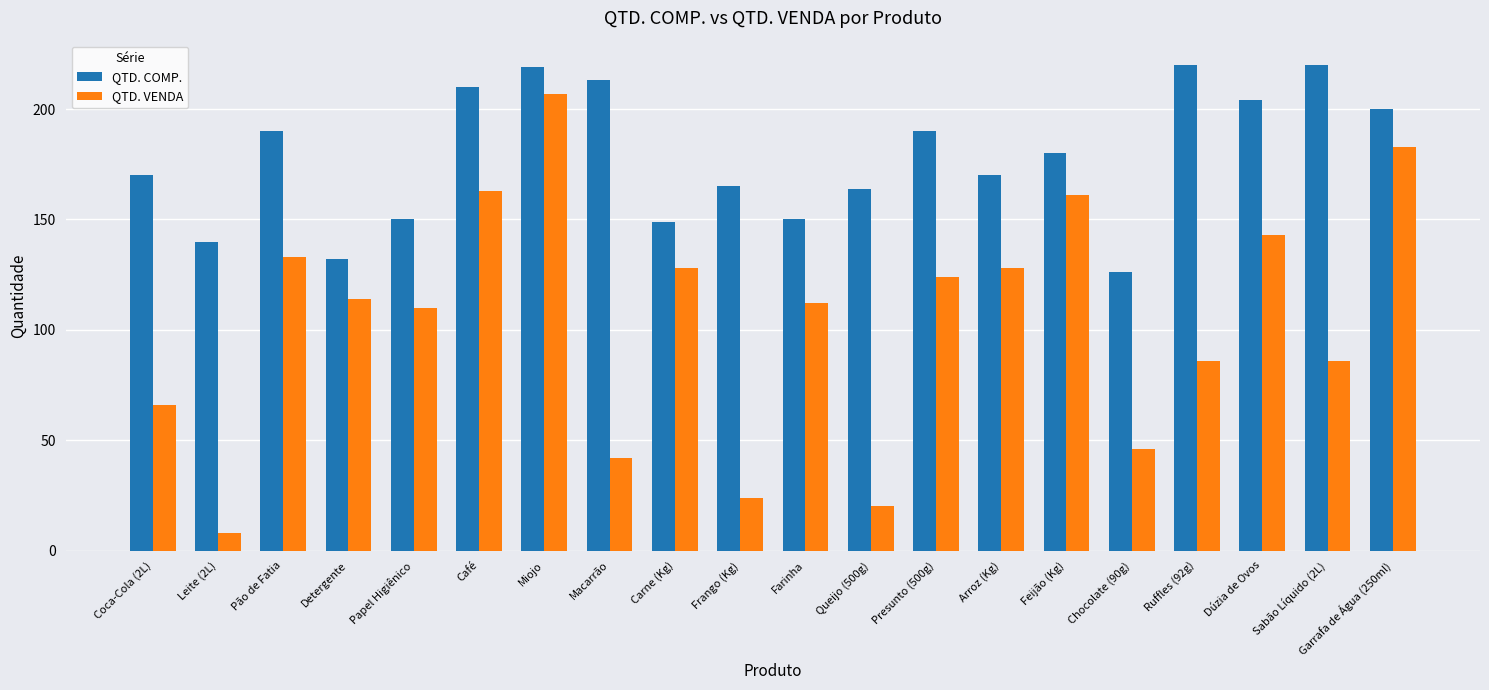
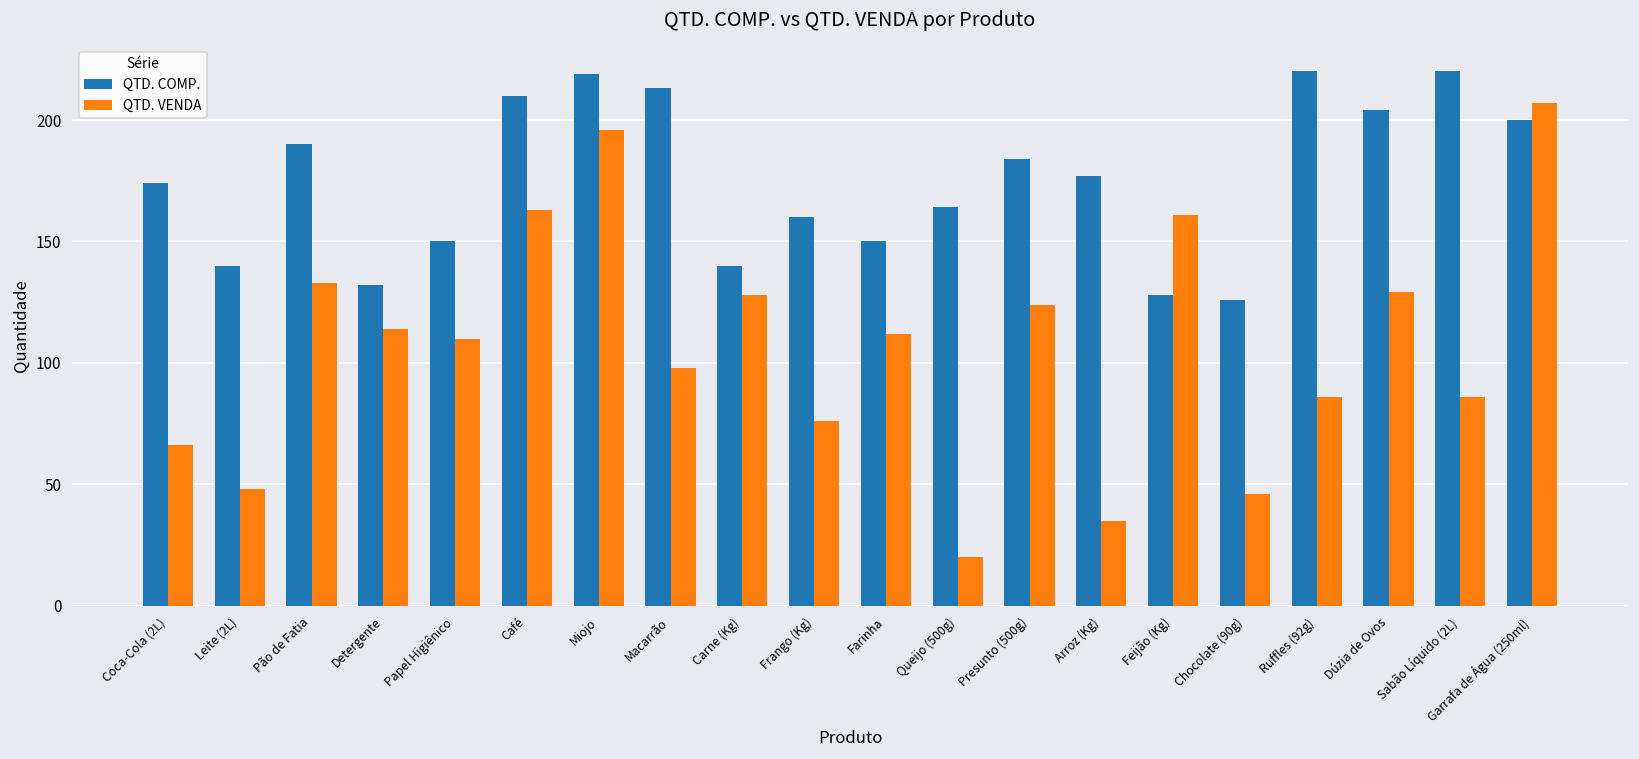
  {
    "QTD. COMP.": {
-     "Coca-Cola (2L)": 170,
+     "Coca-Cola (2L)": 174,
      "Leite (2L)": 140,
      "Pão de Fatia": 190,
      "Detergente": 132,
      "Papel Higiênico": 150,
      "Café": 210,
      "Miojo": 219,
      "Macarrão": 213,
-     "Carne (Kg)": 149,
-     "Frango (Kg)": 165,
+     "Carne (Kg)": 140,
+     "Frango (Kg)": 160,
      "Farinha": 150,
      "Queijo (500g)": 164,
-     "Presunto (500g)": 190,
-     "Arroz (Kg)": 170,
-     "Feijão (Kg)": 180,
+     "Presunto (500g)": 184,
+     "Arroz (Kg)": 177,
+     "Feijão (Kg)": 128,
      "Chocolate (90g)": 126,
      "Ruffles (92g)": 220,
      "Dúzia de Ovos": 204,
      "Sabão Líquido (2L)": 220,
      "Garrafa de Água (250ml)": 200
    },
    "QTD. VENDA": {
      "Coca-Cola (2L)": 66,
-     "Leite (2L)": 8,
+     "Leite (2L)": 48,
      "Pão de Fatia": 133,
      "Detergente": 114,
      "Papel Higiênico": 110,
      "Café": 163,
-     "Miojo": 207,
-     "Macarrão": 42,
+     "Miojo": 196,
+     "Macarrão": 98,
      "Carne (Kg)": 128,
-     "Frango (Kg)": 24,
+     "Frango (Kg)": 76,
      "Farinha": 112,
      "Queijo (500g)": 20,
      "Presunto (500g)": 124,
-     "Arroz (Kg)": 128,
+     "Arroz (Kg)": 35,
      "Feijão (Kg)": 161,
      "Chocolate (90g)": 46,
      "Ruffles (92g)": 86,
-     "Dúzia de Ovos": 143,
+     "Dúzia de Ovos": 129,
      "Sabão Líquido (2L)": 86,
-     "Garrafa de Água (250ml)": 183
+     "Garrafa de Água (250ml)": 207
    }
  }
